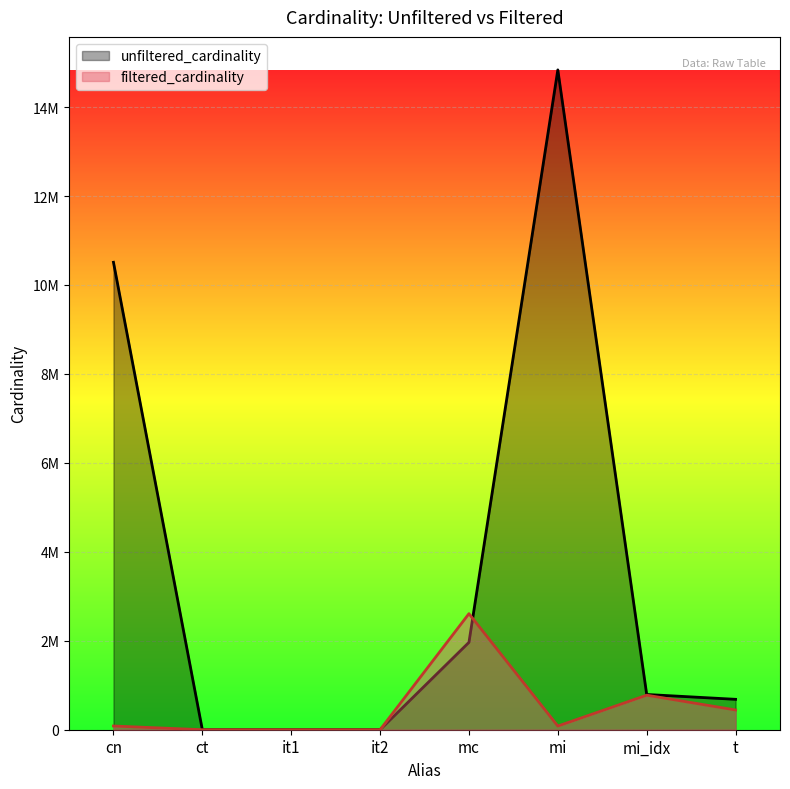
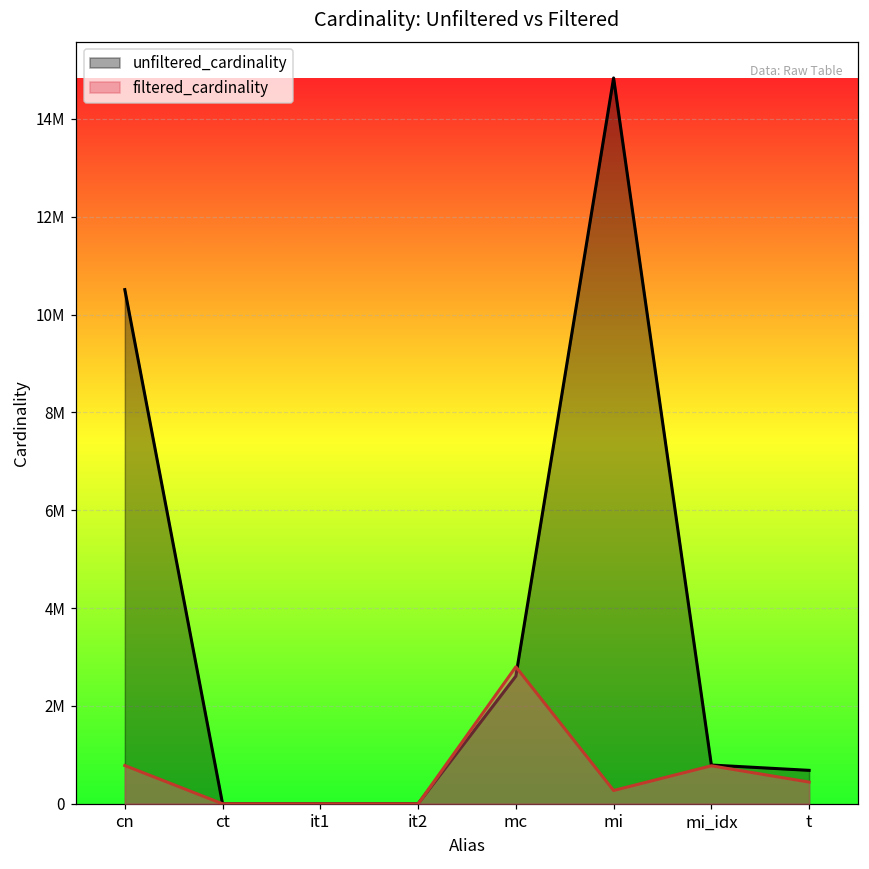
  {
    "unfiltered_cardinality": {
      "cn": 10500000,
-     "mc": 2000000,
+     "mc": 2600000,
      "mi": 14800000,
      "t": 700000
    },
    "filtered_cardinality": {
-     "cn": 100000,
-     "mc": 2600000,
-     "mi": 100000,
+     "cn": 800000,
+     "mc": 2800000,
+     "mi": 300000,
      "t": 400000
    }
  }
